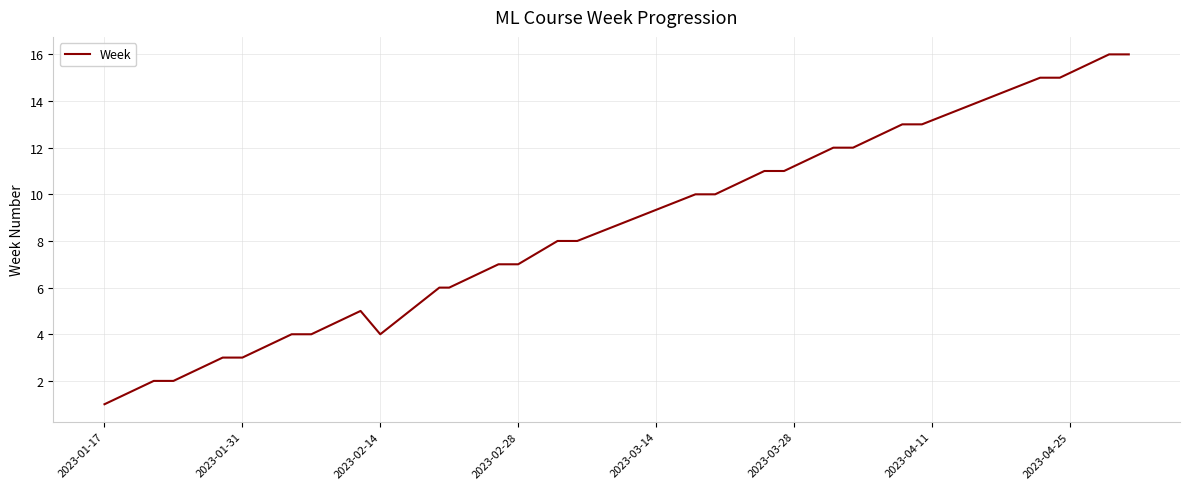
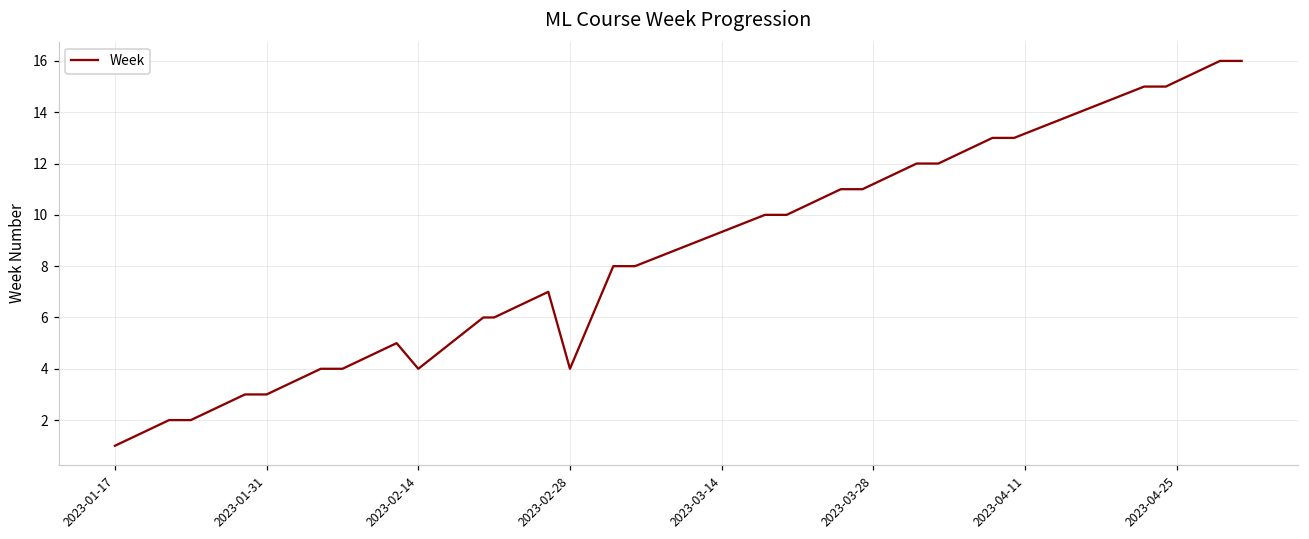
  {
    "2023-01-17": 1,
    "2023-01-31": 3,
    "2023-02-14": 4,
-   "2023-02-28": 7
+   "2023-02-28": 4
  }
